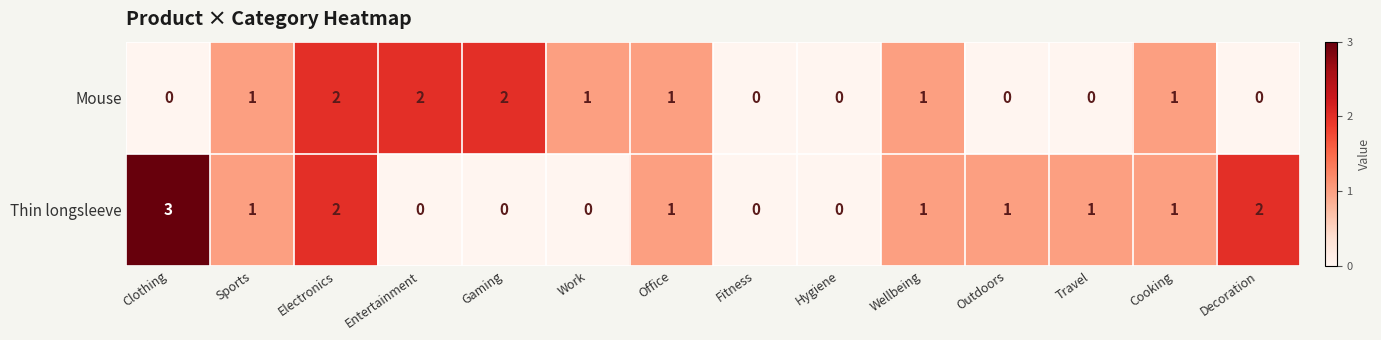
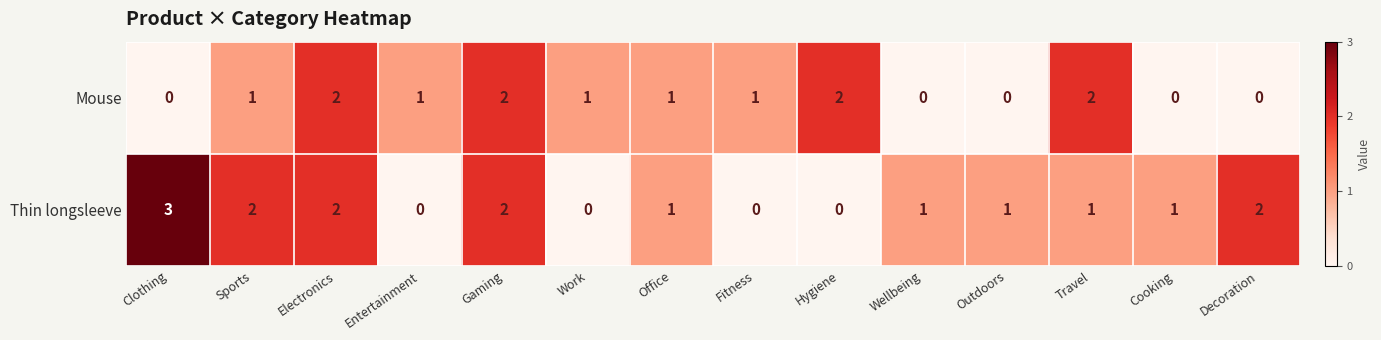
  {
    "Mouse": {
      "Clothing": 0,
      "Sports": 1,
      "Electronics": 2,
-     "Entertainment": 2,
+     "Entertainment": 1,
      "Gaming": 2,
      "Work": 1,
      "Office": 1,
-     "Fitness": 0,
-     "Hygiene": 0,
-     "Wellbeing": 1,
+     "Fitness": 1,
+     "Hygiene": 2,
+     "Wellbeing": 0,
      "Outdoors": 0,
-     "Travel": 0,
-     "Cooking": 1,
+     "Travel": 2,
+     "Cooking": 0,
      "Decoration": 0
    },
    "Thin longsleeve": {
      "Clothing": 3,
-     "Sports": 1,
+     "Sports": 2,
      "Electronics": 2,
      "Entertainment": 0,
-     "Gaming": 0,
+     "Gaming": 2,
      "Work": 0,
      "Office": 1,
      "Fitness": 0,
      "Hygiene": 0,
      "Wellbeing": 1,
      "Outdoors": 1,
      "Travel": 1,
      "Cooking": 1,
      "Decoration": 2
    }
  }
